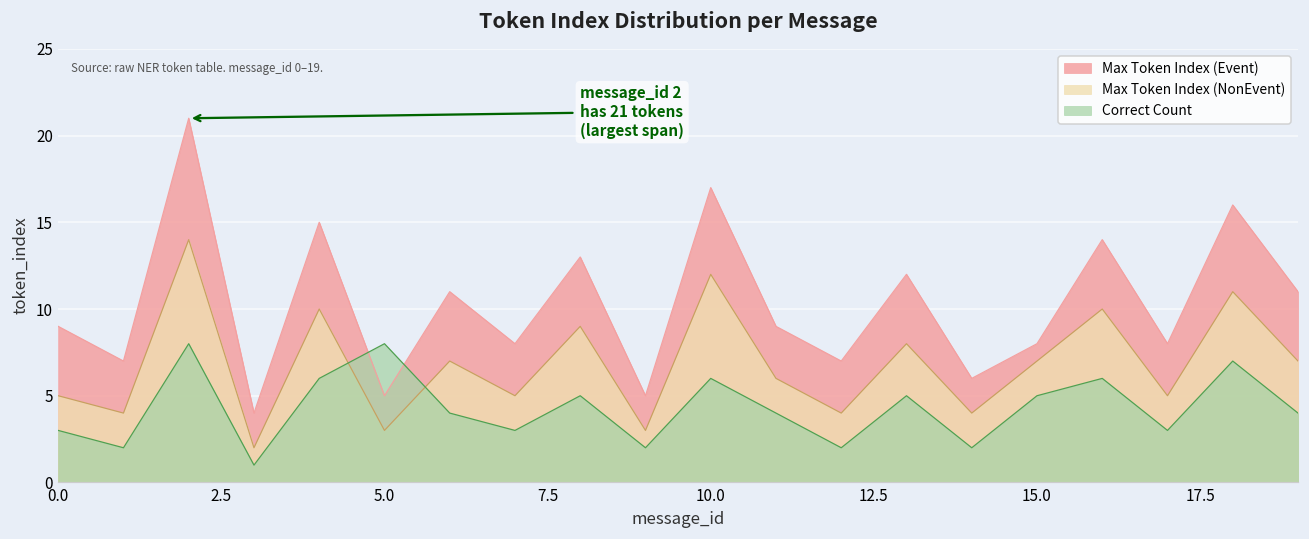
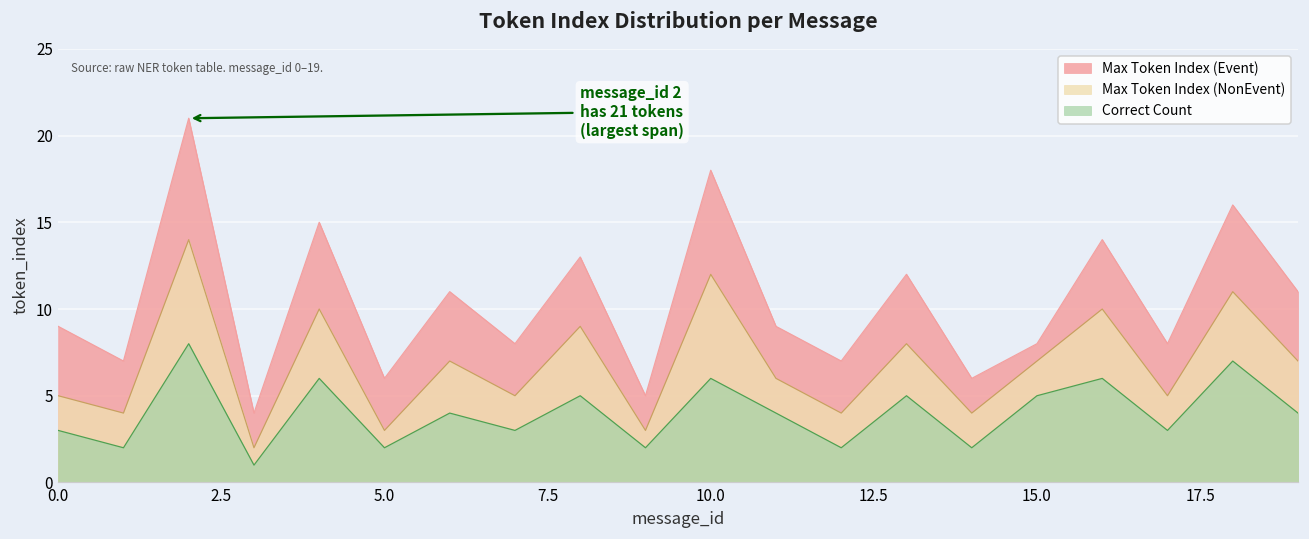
  {
    "Max Token Index (Event)": {
      "0.0": 9,
-     "5.0": 5,
-     "10.0": 17,
+     "5.0": 6,
+     "10.0": 18,
      "15.0": 8
    },
    "Max Token Index (NonEvent)": {
      "0.0": 5,
      "5.0": 3,
      "10.0": 12,
      "15.0": 7
    },
    "Correct Count": {
      "0.0": 3,
-     "5.0": 8,
+     "5.0": 2,
      "10.0": 6,
      "15.0": 5
    }
  }
